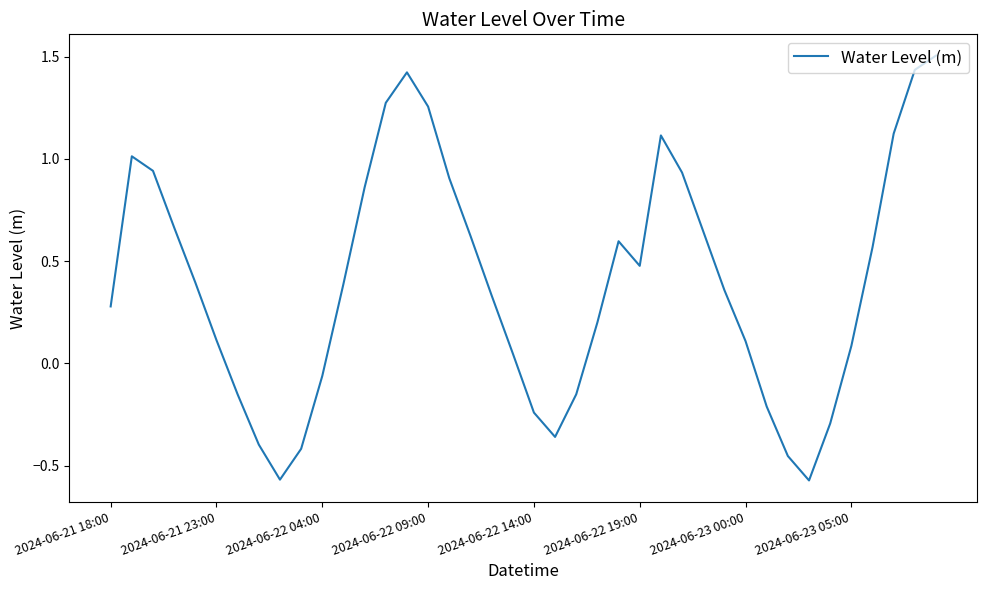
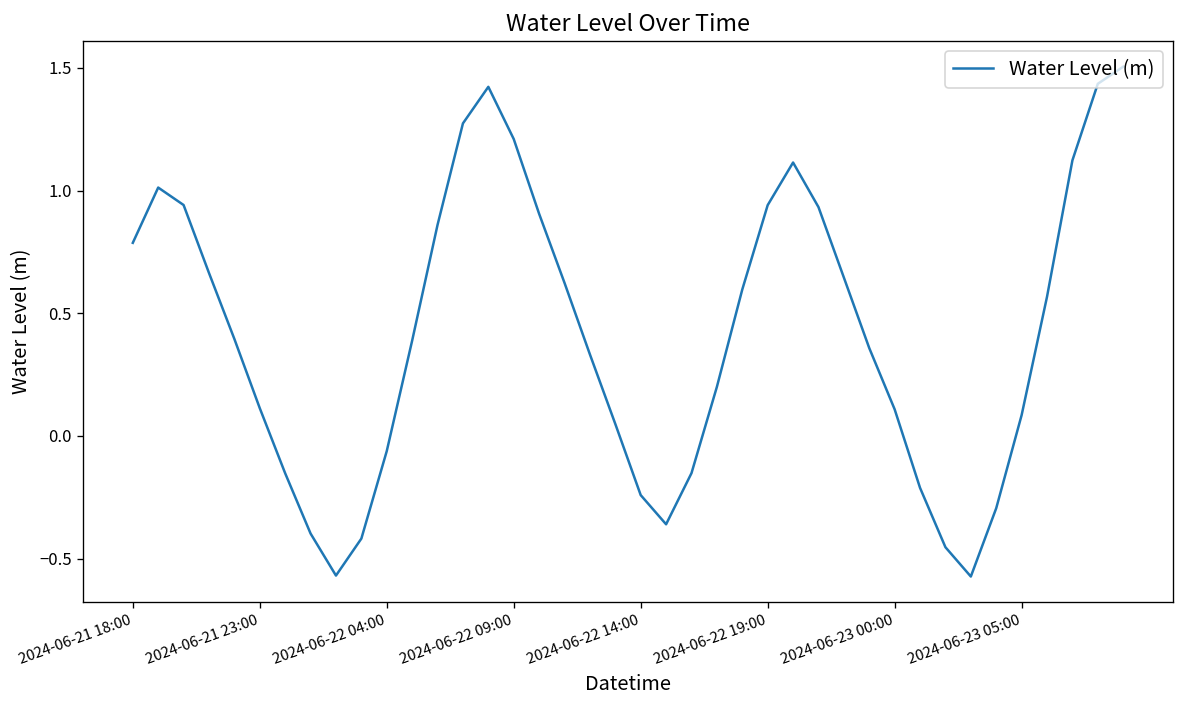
  {
-   "2024-06-21 18:00": 0.28,
+   "2024-06-21 18:00": 0.79,
    "2024-06-21 23:00": 0.11,
    "2024-06-22 04:00": -0.06,
-   "2024-06-22 09:00": 1.26,
+   "2024-06-22 09:00": 1.21,
    "2024-06-22 14:00": -0.24,
-   "2024-06-22 19:00": 0.48,
+   "2024-06-22 19:00": 0.94,
    "2024-06-23 00:00": 0.11,
    "2024-06-23 05:00": 0.08
  }
